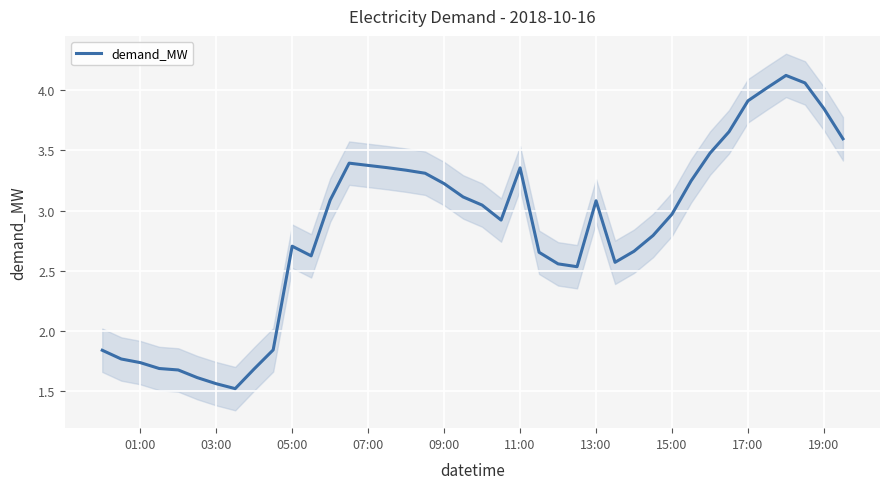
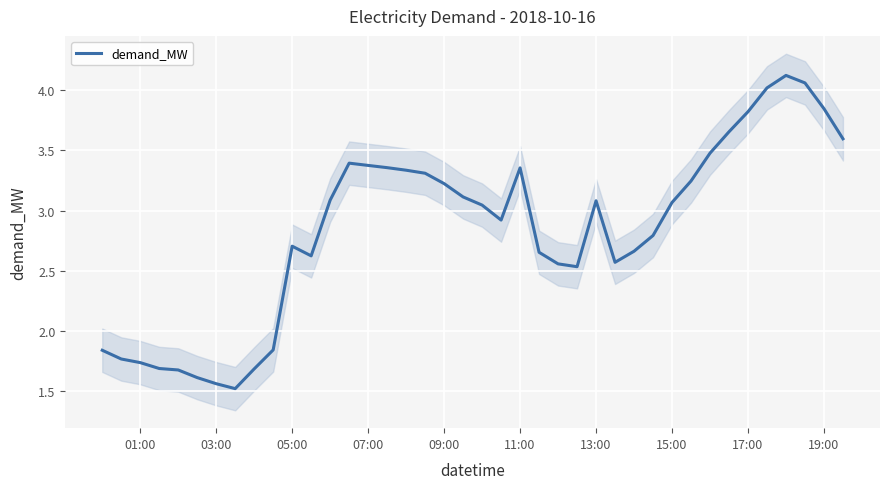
  {
    "demand_MW": {
      "01:00": 1.74,
      "03:00": 1.56,
      "05:00": 2.71,
      "07:00": 3.38,
      "09:00": 3.22,
      "11:00": 3.36,
      "13:00": 3.08,
-     "15:00": 2.97,
-     "17:00": 3.91,
+     "15:00": 3.07,
+     "17:00": 3.82,
      "19:00": 3.85
    }
  }
